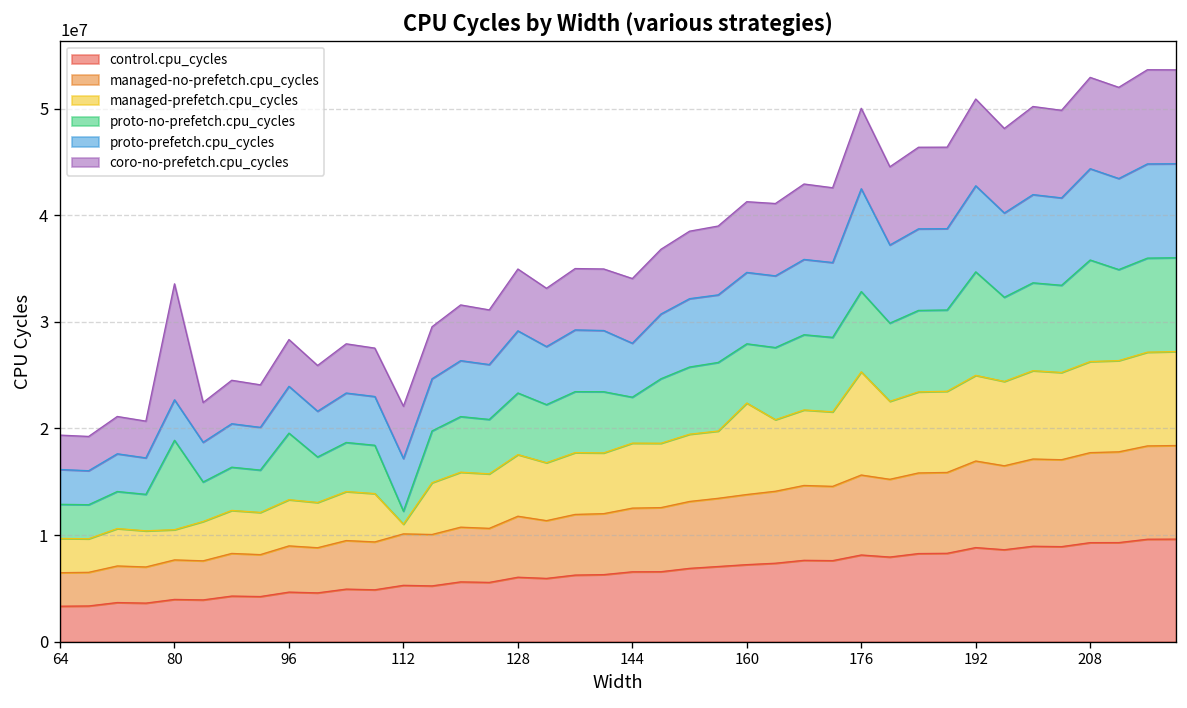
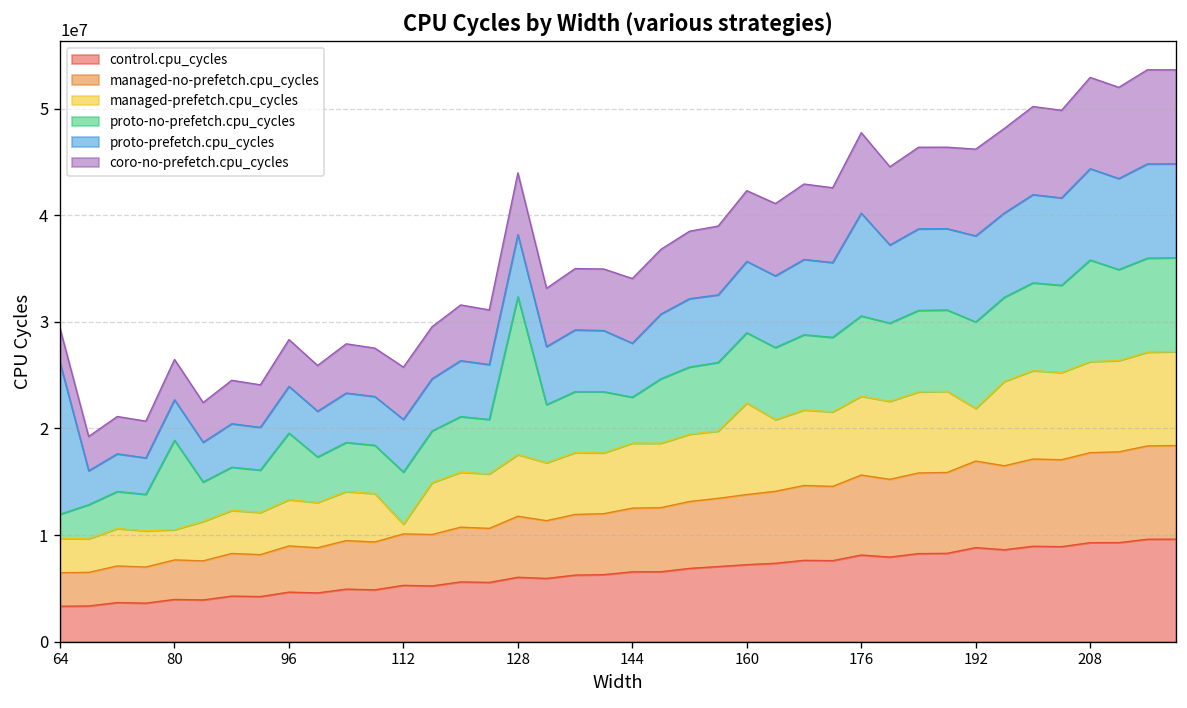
  {
    "managed-prefetch.cpu_cycles": {
      "64": 3000000,
      "80": 3000000,
      "96": 4000000,
      "112": 1000000,
      "128": 6000000,
      "144": 6000000,
      "160": 9000000,
-     "176": 10000000,
-     "192": 8000000,
+     "176": 7000000,
+     "192": 5000000,
      "208": 9000000
    },
    "proto-no-prefetch.cpu_cycles": {
-     "64": 3000000,
+     "64": 2000000,
      "80": 8000000,
      "96": 6000000,
-     "112": 1000000,
-     "128": 6000000,
+     "112": 5000000,
+     "128": 15000000,
      "144": 4000000,
-     "160": 6000000,
+     "160": 7000000,
      "176": 8000000,
-     "192": 10000000,
+     "192": 8000000,
      "208": 10000000
    },
    "proto-prefetch.cpu_cycles": {
-     "64": 3000000,
+     "64": 14000000,
      "80": 4000000,
      "96": 4000000,
      "112": 5000000,
      "128": 6000000,
      "144": 5000000,
      "160": 7000000,
      "176": 10000000,
      "192": 8000000,
      "208": 9000000
    },
    "coro-no-prefetch.cpu_cycles": {
      "64": 3000000,
-     "80": 11000000,
+     "80": 4000000,
      "96": 4000000,
      "112": 5000000,
      "128": 6000000,
      "144": 6000000,
      "160": 7000000,
      "176": 8000000,
      "192": 8000000,
      "208": 9000000
    }
  }
